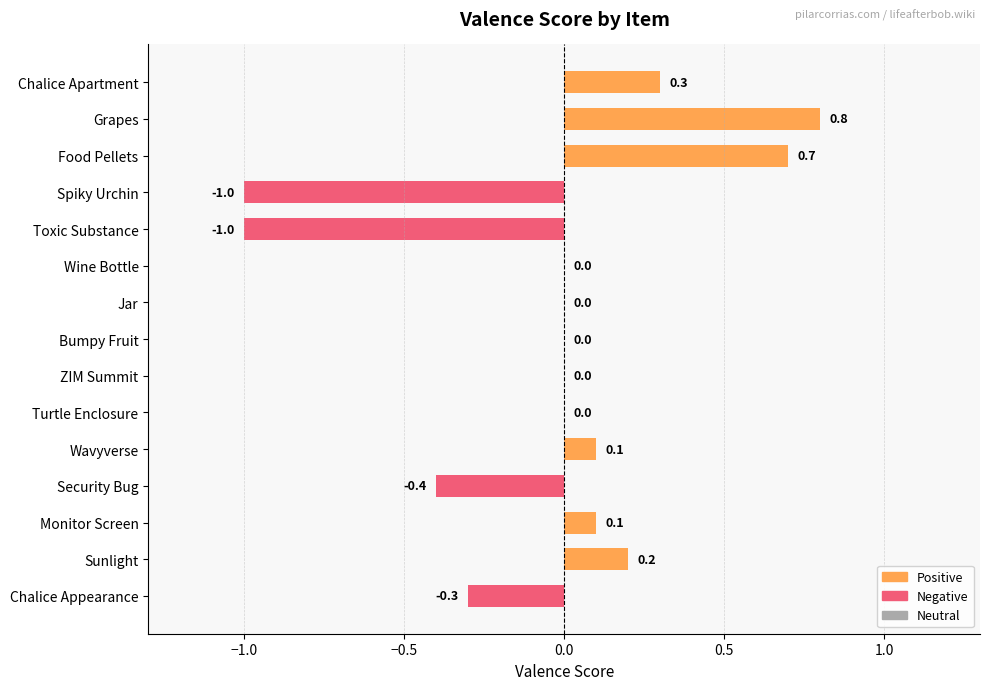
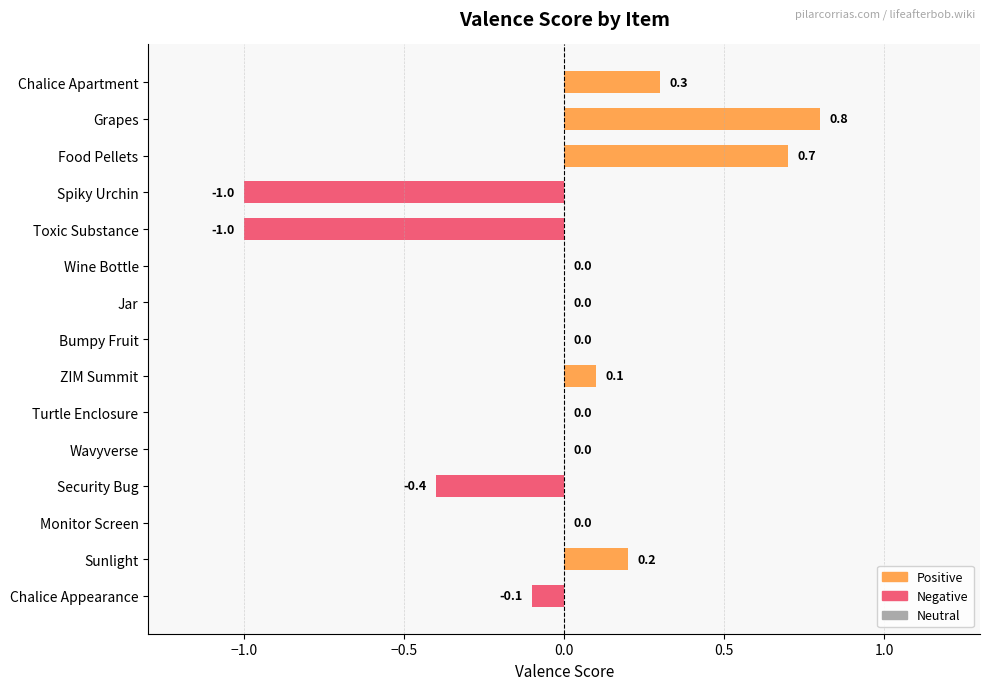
  {
    "Chalice Apartment": 0.3,
    "Grapes": 0.8,
    "Food Pellets": 0.7,
    "Spiky Urchin": -1.0,
    "Toxic Substance": -1.0,
    "Wine Bottle": 0.0,
    "Jar": 0.0,
    "Bumpy Fruit": 0.0,
-   "ZIM Summit": 0.0,
+   "ZIM Summit": 0.1,
    "Turtle Enclosure": 0.0,
-   "Wavyverse": 0.1,
+   "Wavyverse": 0.0,
    "Security Bug": -0.4,
-   "Monitor Screen": 0.1,
+   "Monitor Screen": 0.0,
    "Sunlight": 0.2,
-   "Chalice Appearance": -0.3
+   "Chalice Appearance": -0.1
  }
